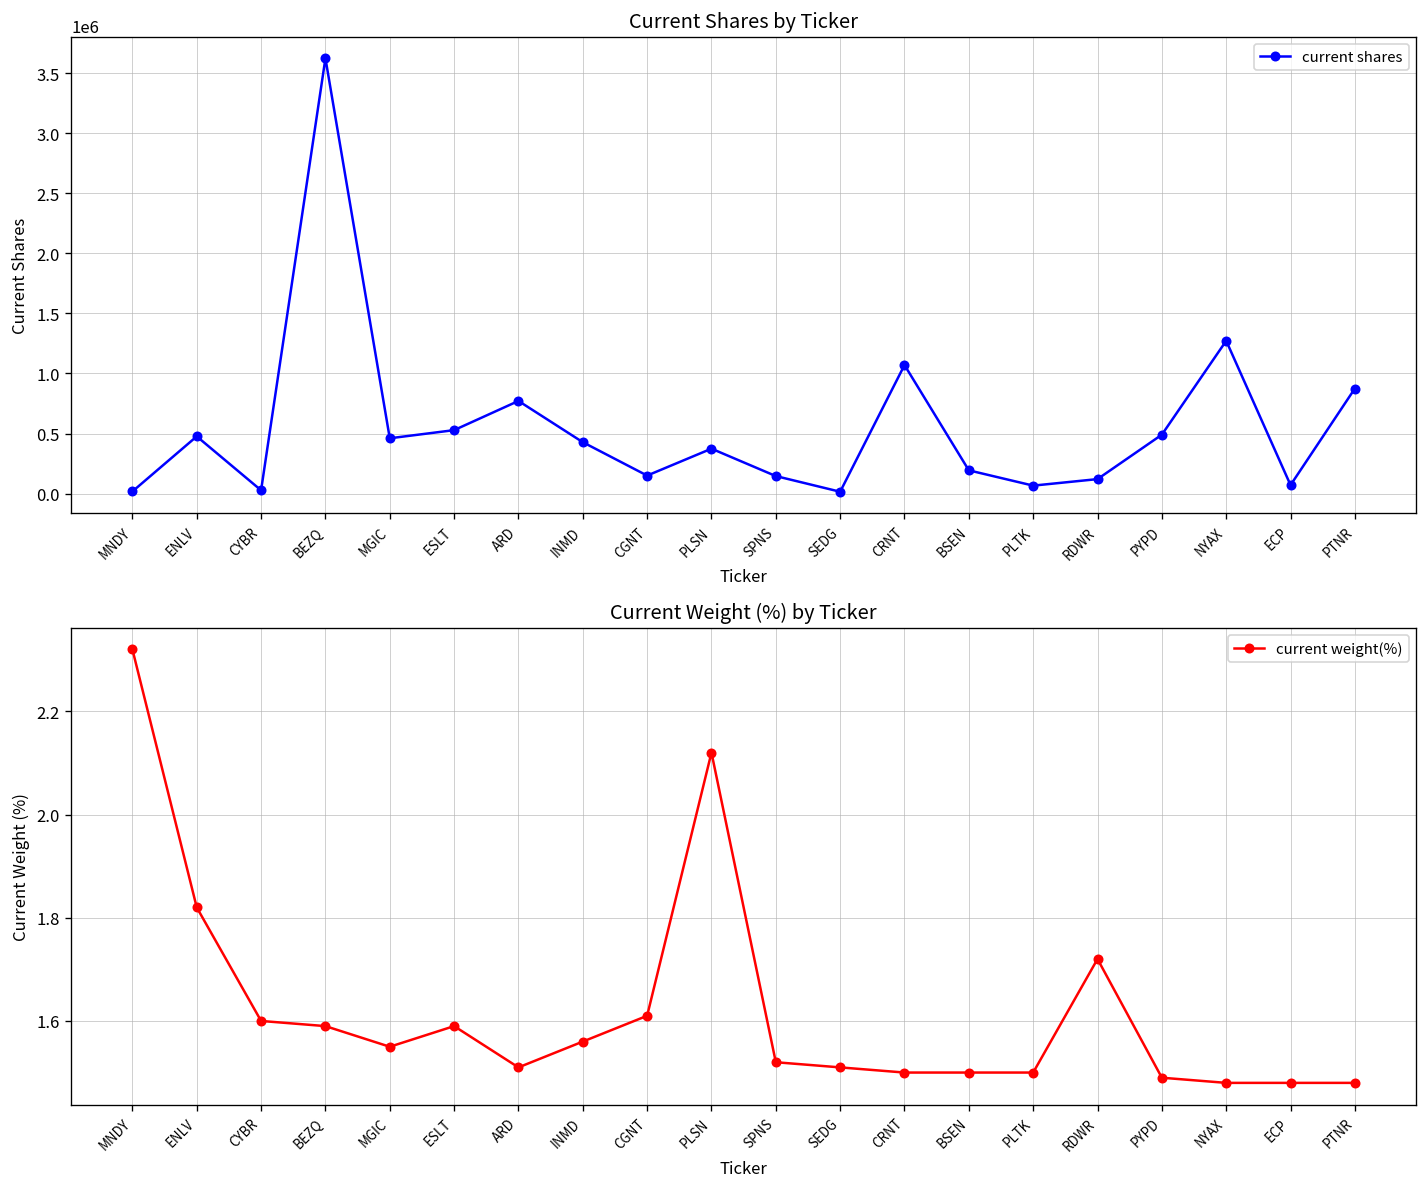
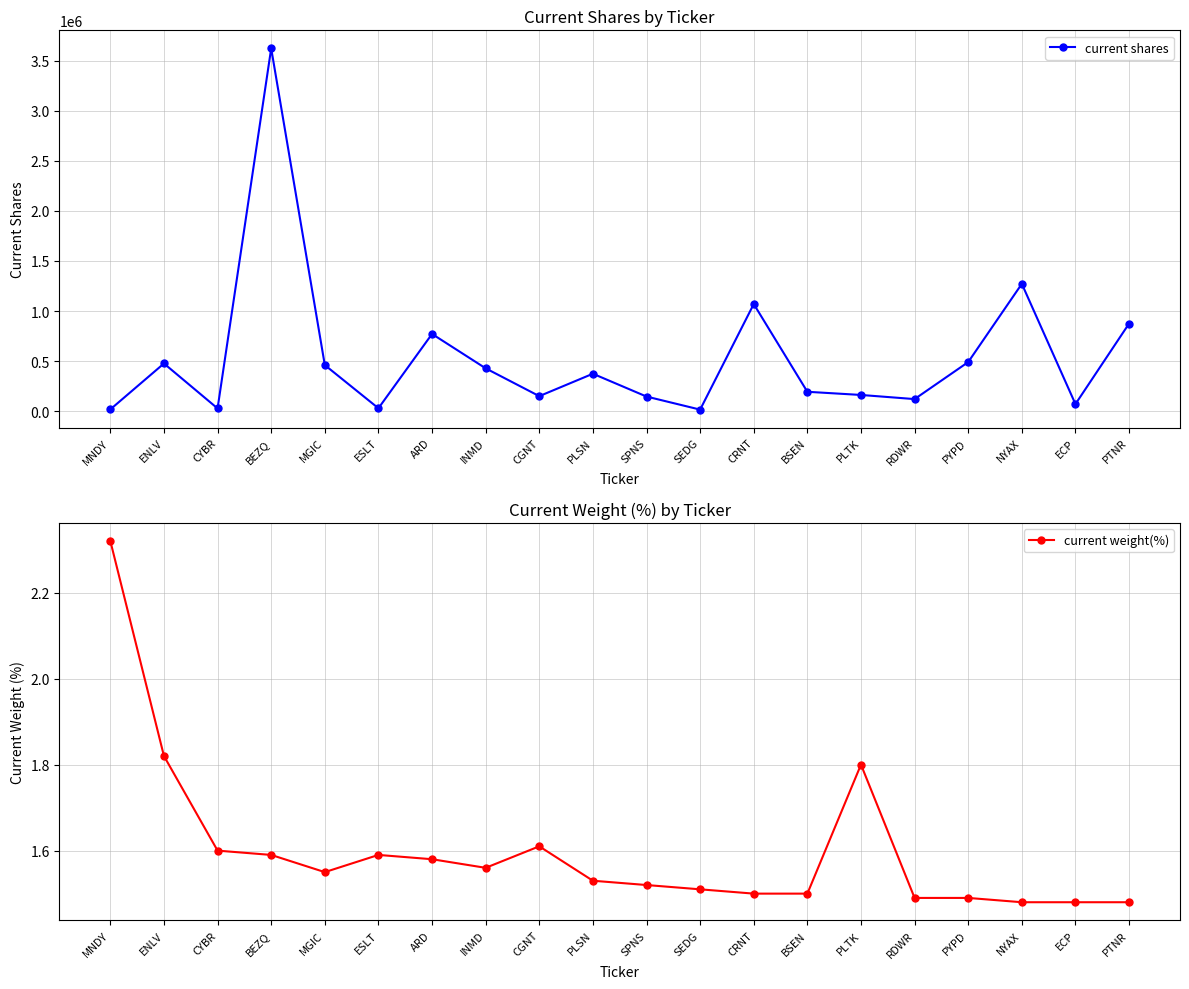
  {
    "Current Shares by Ticker": {
      "MNDY": 20000,
      "ENLV": 480000,
      "CYBR": 30000,
      "BEZQ": 3620000,
      "MGIC": 460000,
-     "ESLT": 530000,
+     "ESLT": 30000,
      "ARD": 770000,
      "INMD": 430000,
      "CGNT": 150000,
      "PLSN": 370000,
      "SPNS": 150000,
      "SEDG": 20000,
      "CRNT": 1070000,
      "BSEN": 190000,
-     "PLTK": 70000,
+     "PLTK": 160000,
      "RDWR": 120000,
      "PYPD": 490000,
      "NYAX": 1270000,
      "ECP": 70000,
      "PTNR": 870000
    },
    "Current Weight (%) by Ticker": {
      "MNDY": 2.32,
      "ENLV": 1.82,
      "CYBR": 1.60,
      "BEZQ": 1.59,
      "MGIC": 1.55,
      "ESLT": 1.59,
-     "ARD": 1.51,
+     "ARD": 1.58,
      "INMD": 1.56,
      "CGNT": 1.61,
-     "PLSN": 2.12,
+     "PLSN": 1.53,
      "SPNS": 1.52,
      "SEDG": 1.51,
      "CRNT": 1.50,
      "BSEN": 1.50,
-     "PLTK": 1.5,
-     "RDWR": 1.72,
+     "PLTK": 1.8,
+     "RDWR": 1.49,
      "PYPD": 1.49,
      "NYAX": 1.48,
      "ECP": 1.48,
      "PTNR": 1.48
    }
  }
